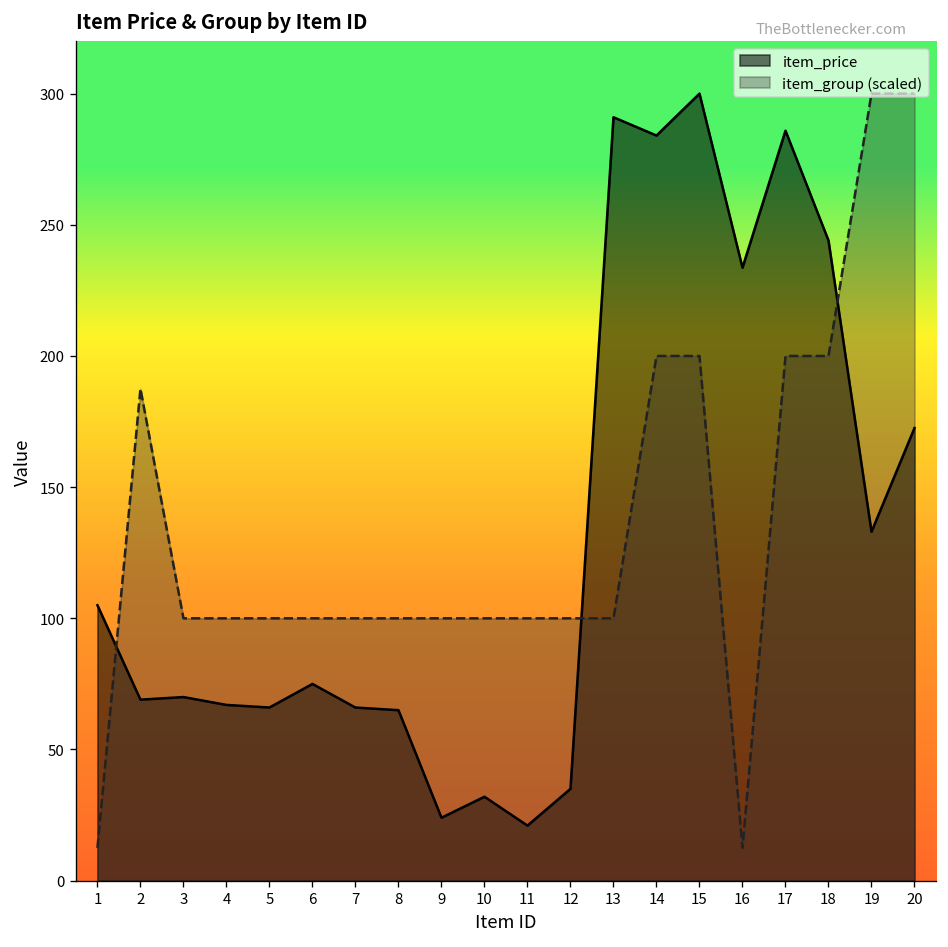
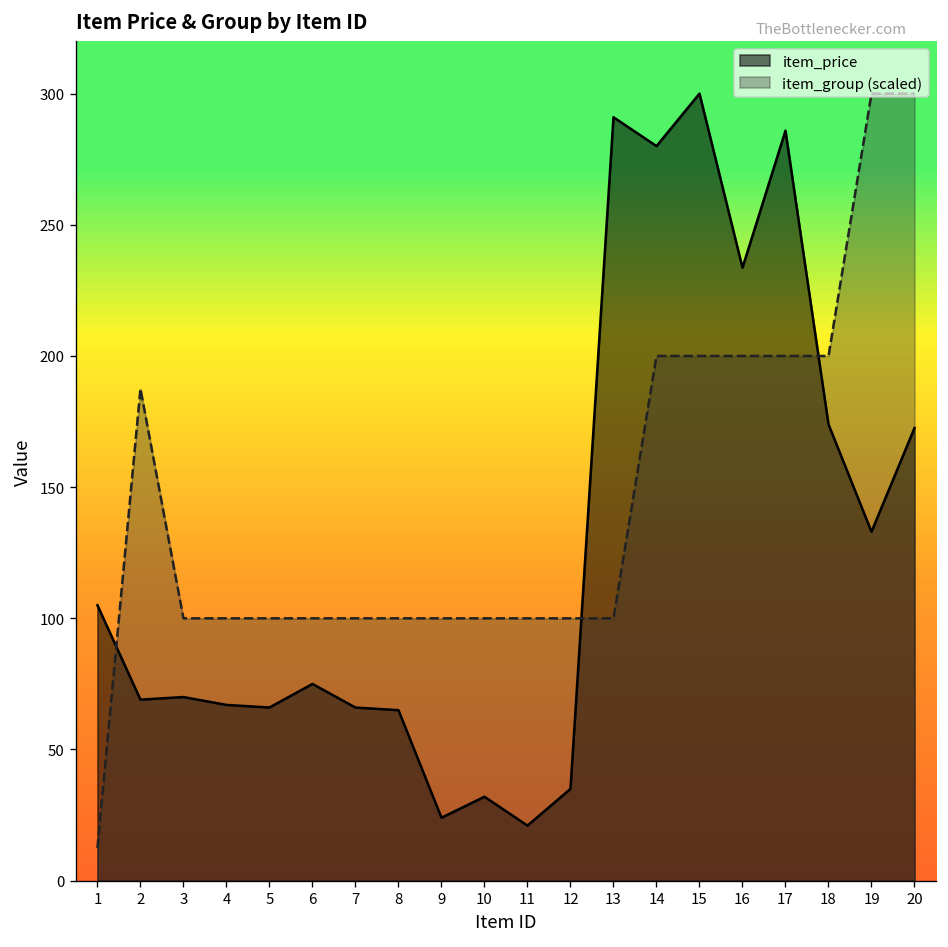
  {
    "item_price": {
      "1": 105,
      "2": 69,
      "3": 70,
      "4": 67,
      "5": 66,
      "6": 75,
      "7": 66,
      "8": 65,
      "9": 24,
      "10": 32,
      "11": 21,
      "12": 35,
      "13": 291,
-     "14": 284,
+     "14": 280,
      "15": 300,
      "16": 234,
      "17": 286,
-     "18": 244,
+     "18": 174,
      "19": 133,
      "20": 173
    },
    "item_group (scaled)": {
      "1": 12,
      "2": 187,
      "3": 100,
      "4": 100,
      "5": 100,
      "6": 100,
      "7": 100,
      "8": 100,
      "9": 100,
      "10": 100,
      "11": 100,
      "12": 100,
      "13": 100,
      "14": 200,
      "15": 200,
-     "16": 12,
+     "16": 200,
      "17": 200,
      "18": 200
    }
  }
